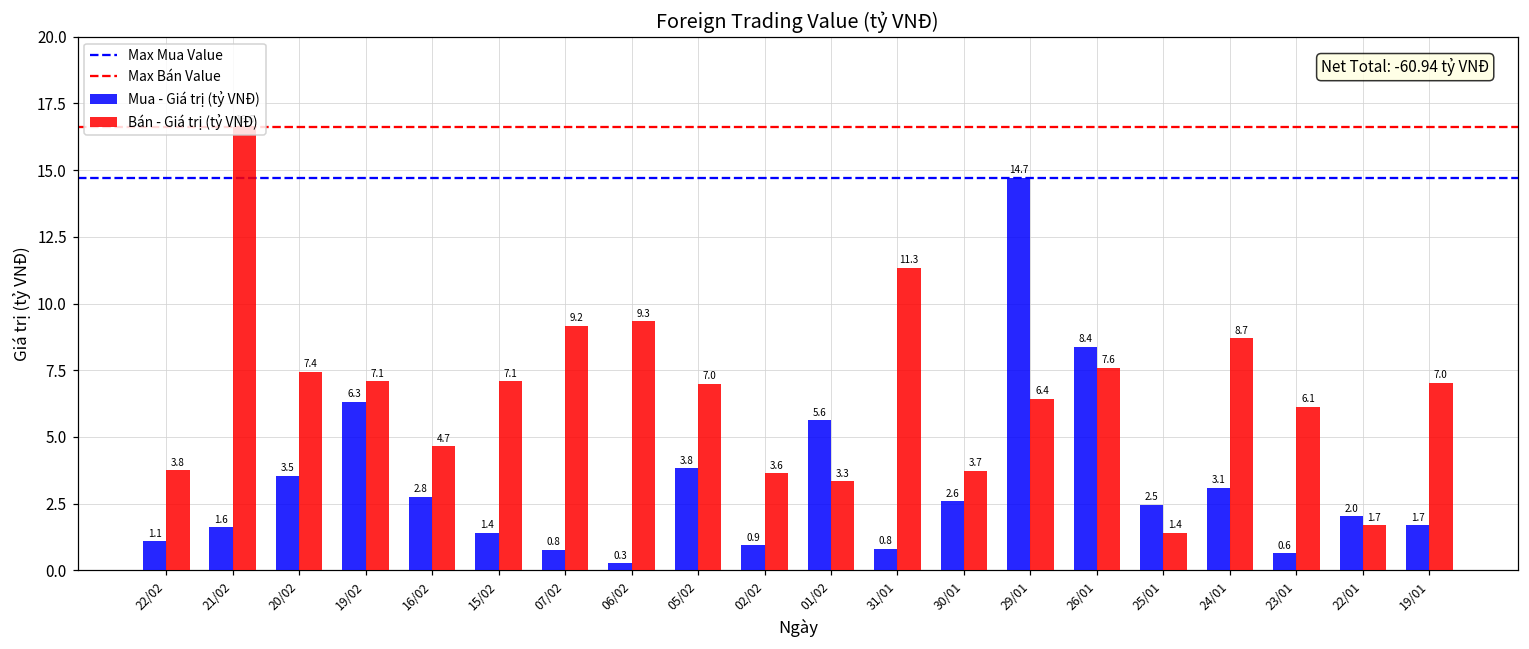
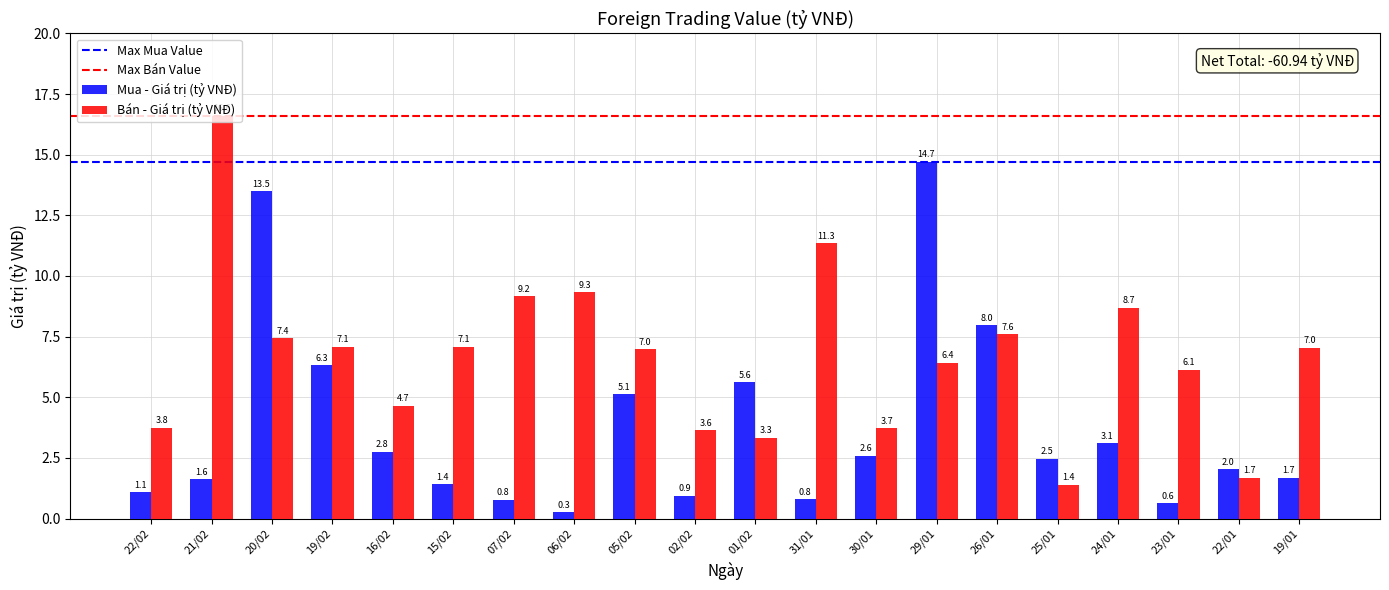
  {
    "Mua - Giá trị (tỷ VNĐ)": {
      "22/02": 1.1,
      "21/02": 1.6,
-     "20/02": 3.5,
+     "20/02": 13.5,
      "19/02": 6.3,
      "16/02": 2.8,
      "15/02": 1.4,
      "07/02": 0.8,
      "06/02": 0.3,
-     "05/02": 3.8,
+     "05/02": 5.1,
      "02/02": 0.9,
      "01/02": 5.6,
      "31/01": 0.8,
      "30/01": 2.6,
      "29/01": 14.7,
-     "26/01": 8.4,
+     "26/01": 8.0,
      "25/01": 2.5,
      "24/01": 3.1,
      "23/01": 0.6,
      "22/01": 2.0,
      "19/01": 1.7
    },
    "Bán - Giá trị (tỷ VNĐ)": {
      "22/02": 3.8,
      "20/02": 7.4,
      "19/02": 7.1,
      "16/02": 4.7,
      "15/02": 7.1,
      "07/02": 9.2,
      "06/02": 9.3,
      "05/02": 7.0,
      "02/02": 3.6,
      "01/02": 3.3,
      "31/01": 11.3,
      "30/01": 3.7,
      "29/01": 6.4,
      "26/01": 7.6,
      "25/01": 1.4,
      "24/01": 8.7,
      "23/01": 6.1,
      "22/01": 1.7,
      "19/01": 7.0
    }
  }
